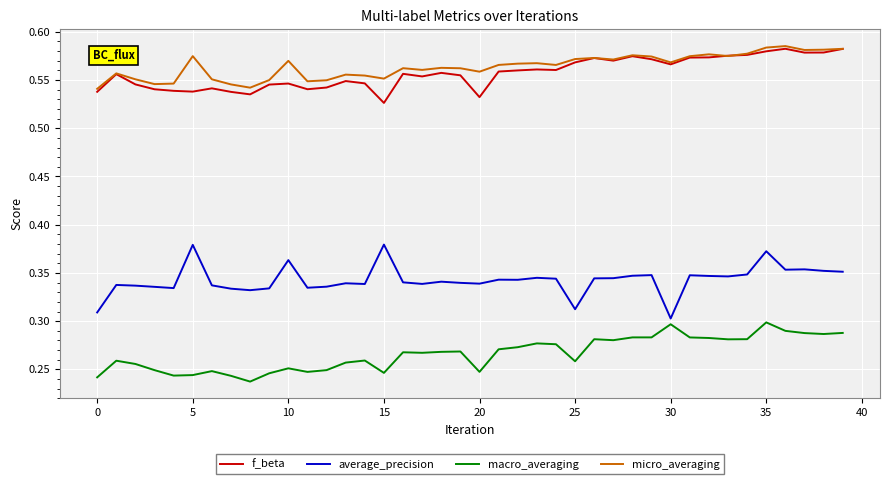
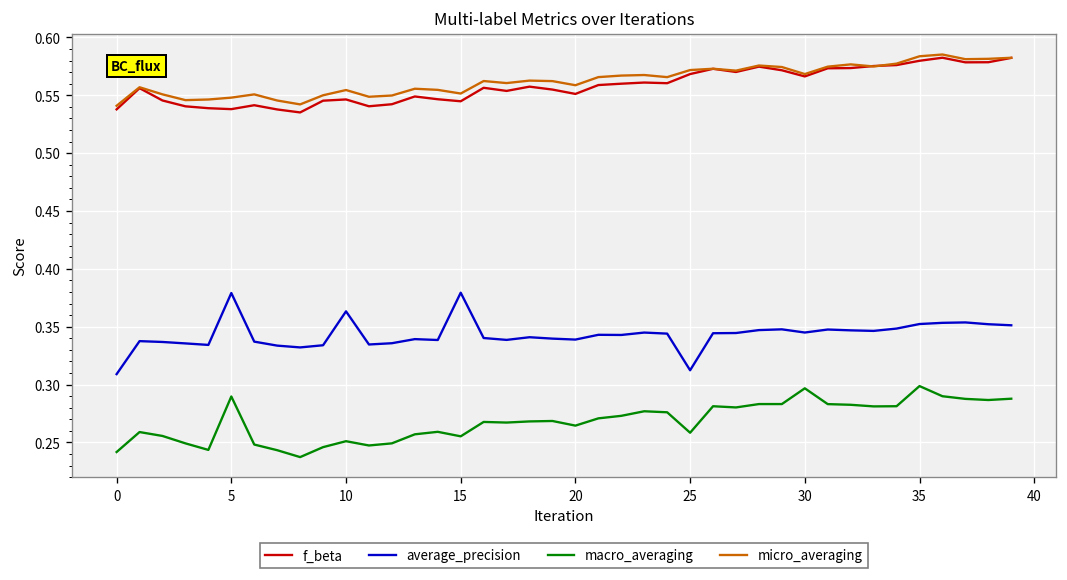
  {
    "f_beta": {
      "0": 0.54,
      "5": 0.54,
      "10": 0.55,
-     "15": 0.53,
-     "20": 0.53,
+     "15": 0.54,
+     "20": 0.55,
      "25": 0.57,
      "35": 0.58
    },
    "average_precision": {
      "0": 0.31,
      "5": 0.38,
      "10": 0.36,
      "15": 0.38,
      "20": 0.34,
      "25": 0.31,
-     "30": 0.30,
-     "35": 0.37
+     "30": 0.34,
+     "35": 0.35
    },
    "macro_averaging": {
      "0": 0.24,
-     "5": 0.24,
+     "5": 0.29,
      "10": 0.25,
-     "15": 0.25,
-     "20": 0.25,
+     "15": 0.26,
+     "20": 0.26,
      "25": 0.26,
      "30": 0.30,
      "35": 0.30
    },
    "micro_averaging": {
      "0": 0.54,
-     "5": 0.57,
-     "10": 0.57,
+     "5": 0.55,
+     "10": 0.55,
      "15": 0.55,
      "20": 0.56,
      "25": 0.57,
      "35": 0.58
    }
  }
